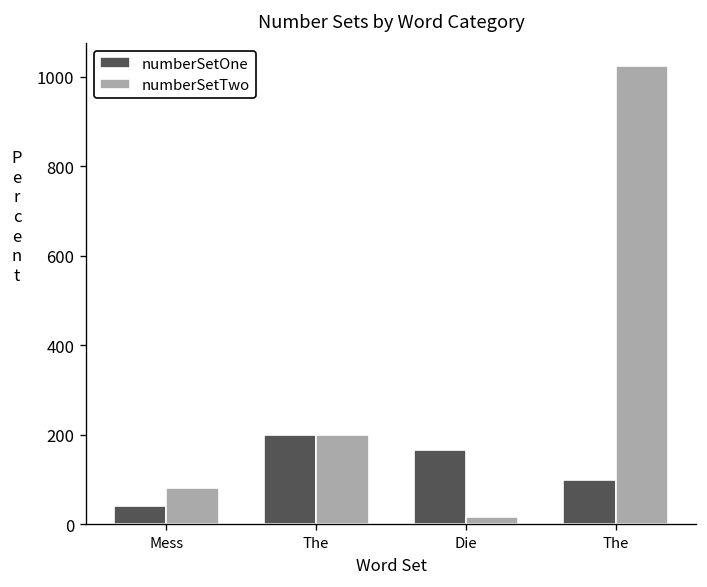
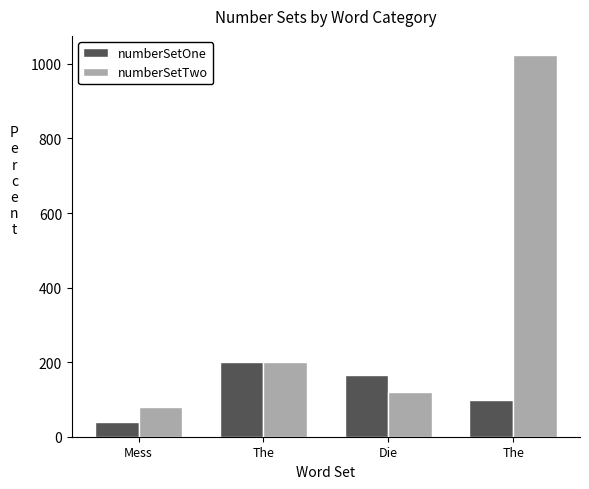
  {
    "numberSetOne": {
      "Mess": 40,
      "Die": 170
    },
    "numberSetTwo": {
      "Mess": 80,
-     "Die": 20
+     "Die": 120
    }
  }
